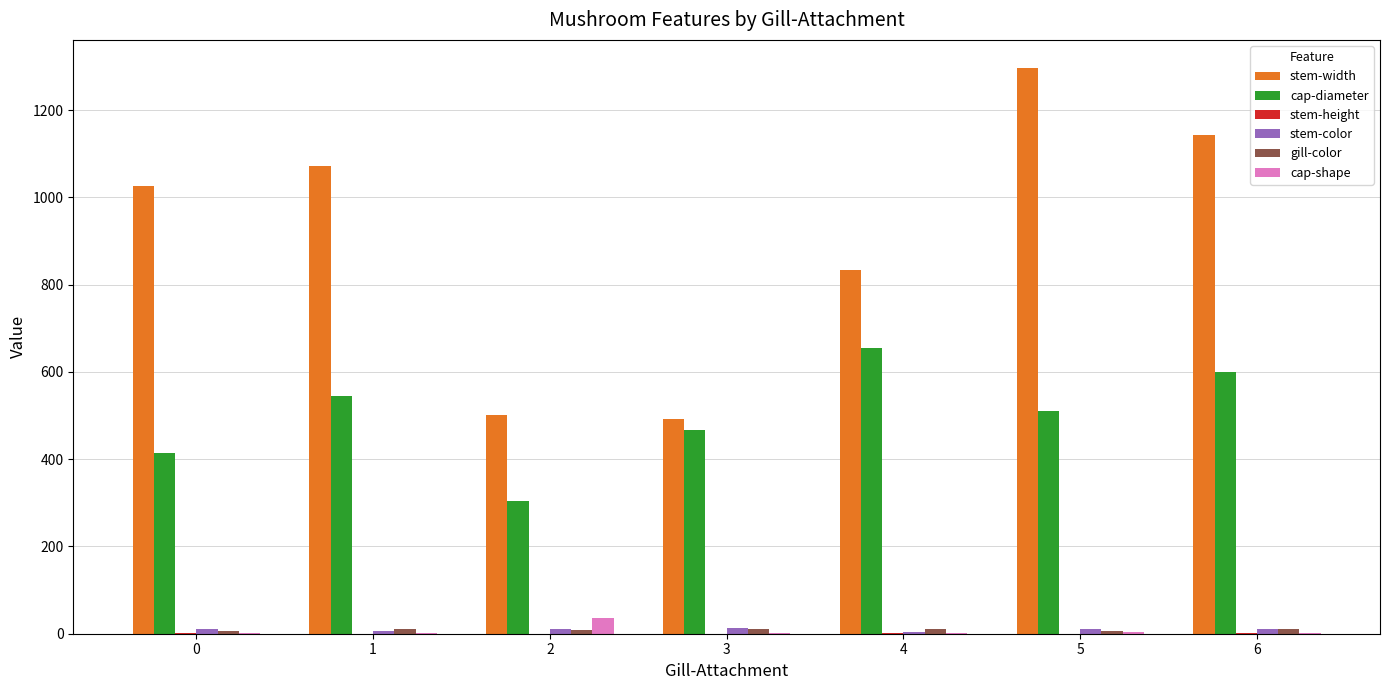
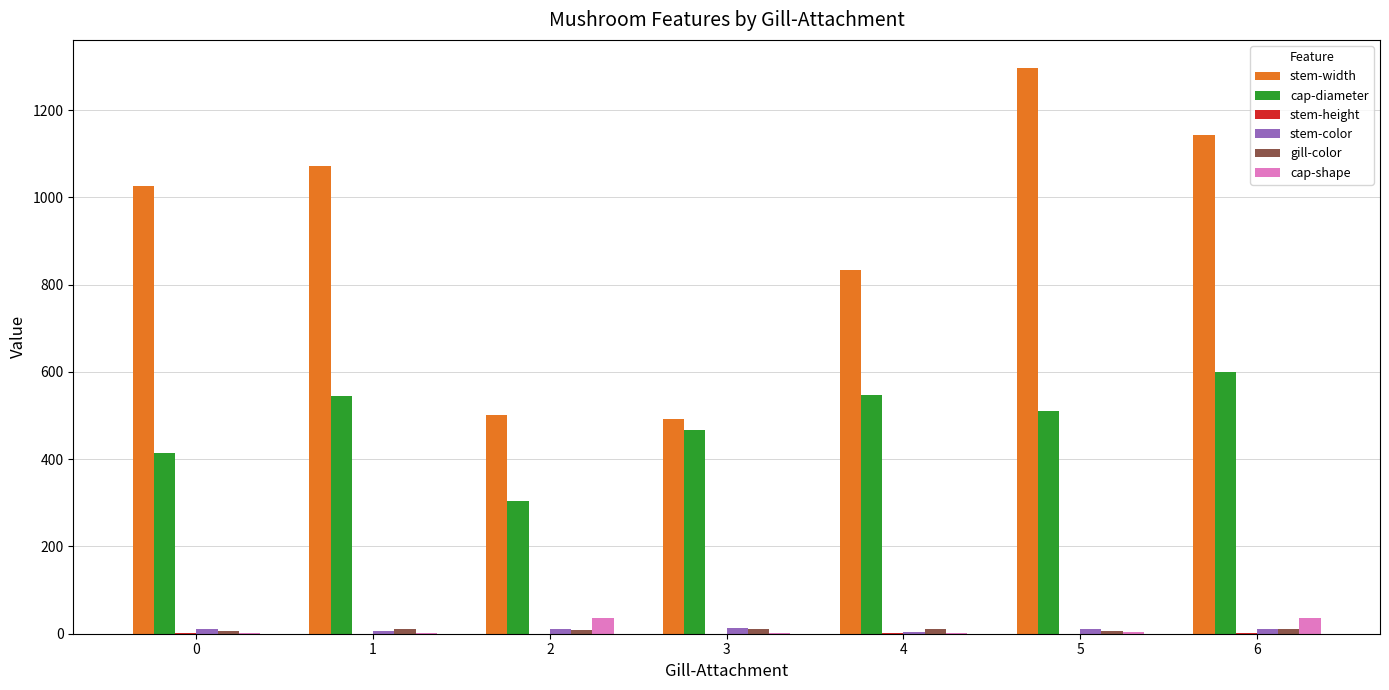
  {
    "stem-width": {
      "0": 1030,
      "1": 1070,
      "2": 500,
      "3": 490,
      "4": 830,
      "5": 1300,
      "6": 1140
    },
    "cap-diameter": {
      "0": 410,
      "1": 550,
      "2": 300,
      "3": 470,
-     "4": 660,
+     "4": 550,
      "5": 510,
      "6": 600
    },
    "stem-color": {
      "0": 10,
      "1": 10,
      "2": 10,
      "3": 10,
      "5": 10,
      "6": 10
    },
    "gill-color": {
      "0": 10,
      "1": 10,
      "2": 10,
      "3": 10,
      "4": 10,
      "5": 10,
      "6": 10
    },
    "cap-shape": {
      "2": 40,
-     "6": 0
+     "6": 40
    }
  }
